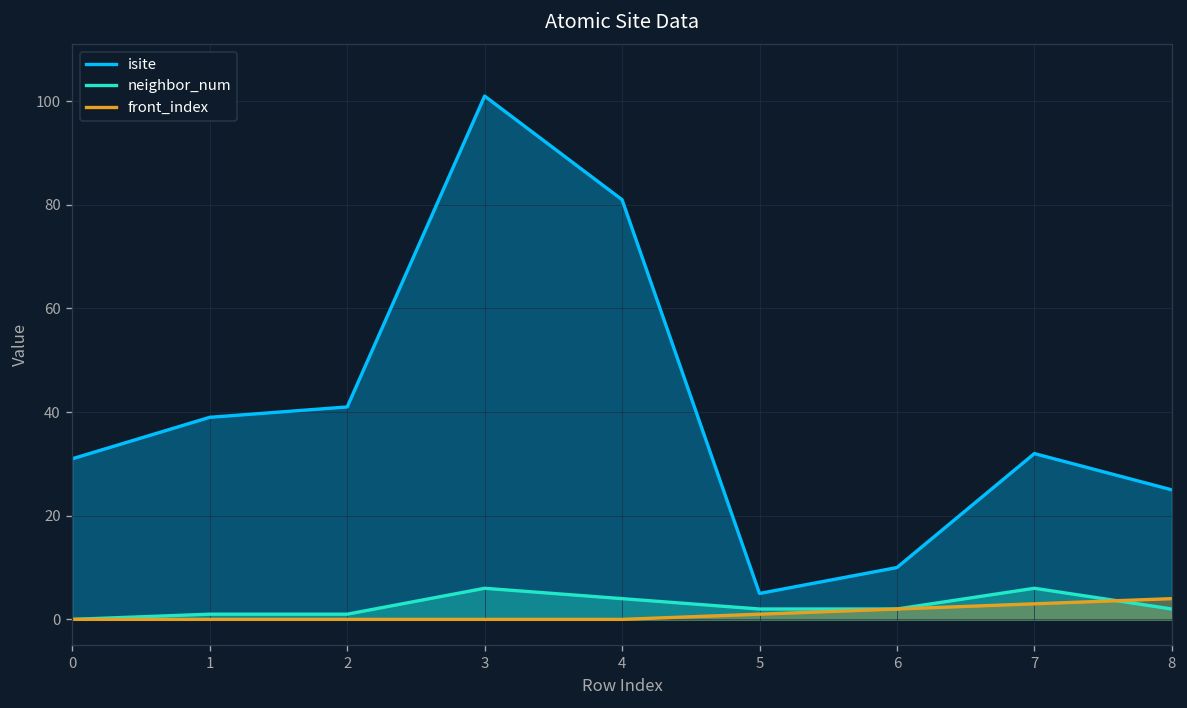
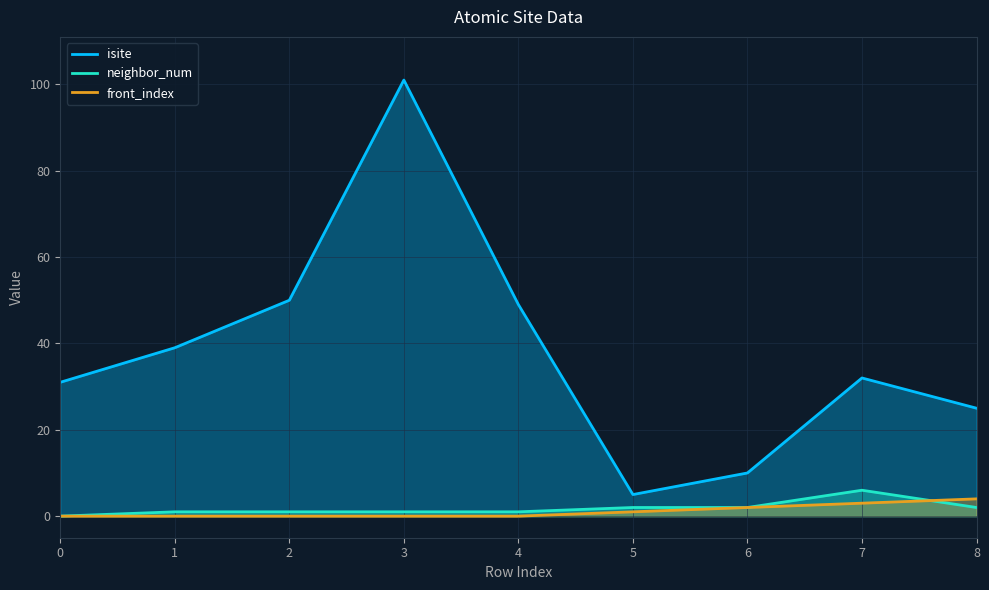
  {
    "isite": {
      "0": 31,
      "1": 39,
-     "2": 41,
+     "2": 50,
      "3": 101,
-     "4": 81,
+     "4": 49,
      "5": 5,
      "6": 10,
      "7": 32,
      "8": 25
    },
    "neighbor_num": {
      "1": 1,
      "2": 1,
-     "3": 6,
-     "4": 4,
+     "3": 1,
+     "4": 1,
      "5": 2,
      "7": 6,
      "8": 2
    },
    "front_index": {
      "1": 0,
      "2": 0,
      "3": 0,
      "4": 0,
      "5": 1,
      "7": 3,
      "8": 4
    }
  }
